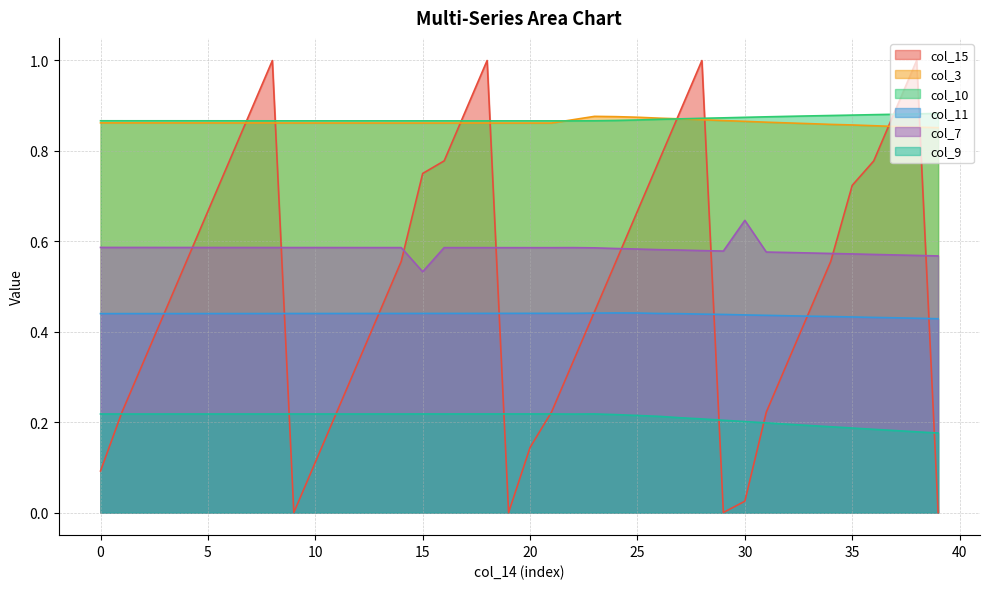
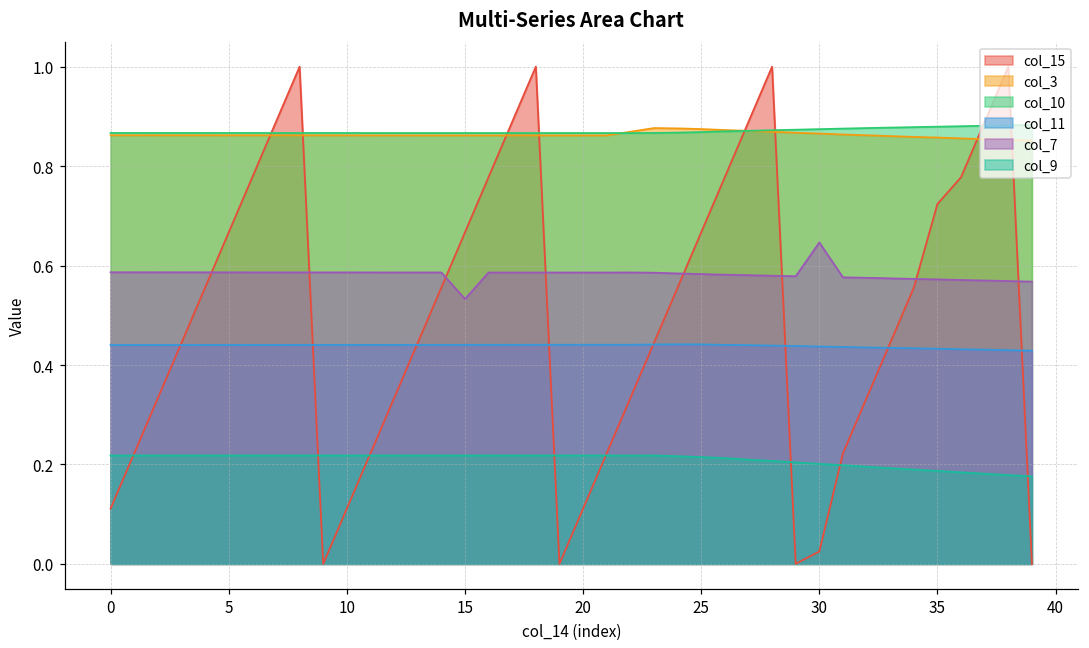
  {
    "col_15": {
-     "0": 0.09,
+     "0": 0.11,
      "5": 0.67,
      "10": 0.11,
-     "15": 0.75,
-     "20": 0.14,
+     "15": 0.67,
+     "20": 0.11,
      "25": 0.67,
      "30": 0.03,
      "35": 0.72
    },
    "col_3": {
      "25": 0.87,
      "30": 0.87,
      "35": 0.86
    },
    "col_7": {
      "0": 0.59,
      "5": 0.59,
      "10": 0.59,
      "15": 0.53,
      "20": 0.59,
      "25": 0.58,
      "30": 0.65,
      "35": 0.57
    }
  }
